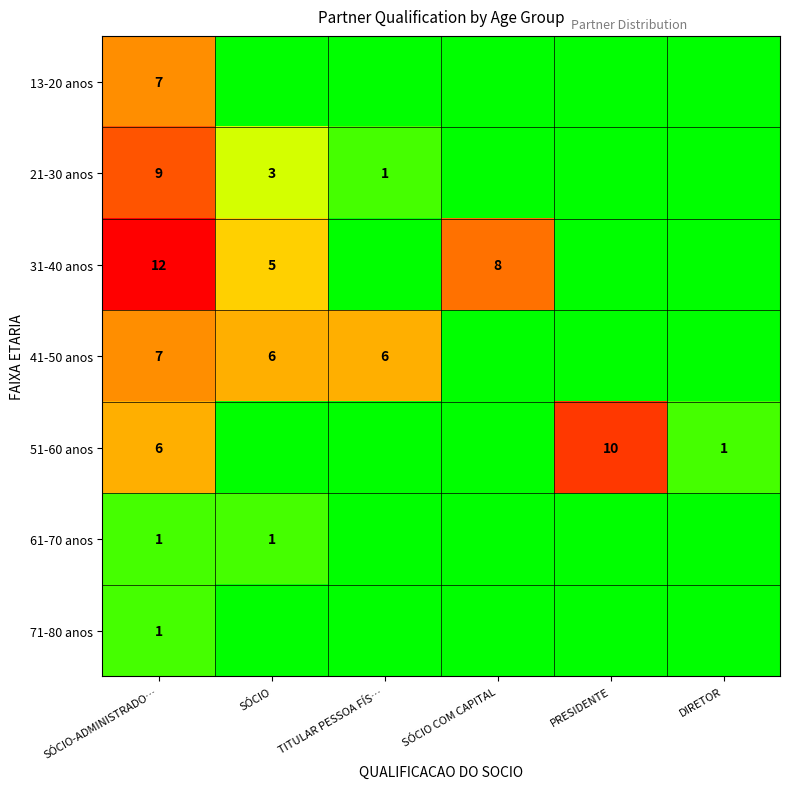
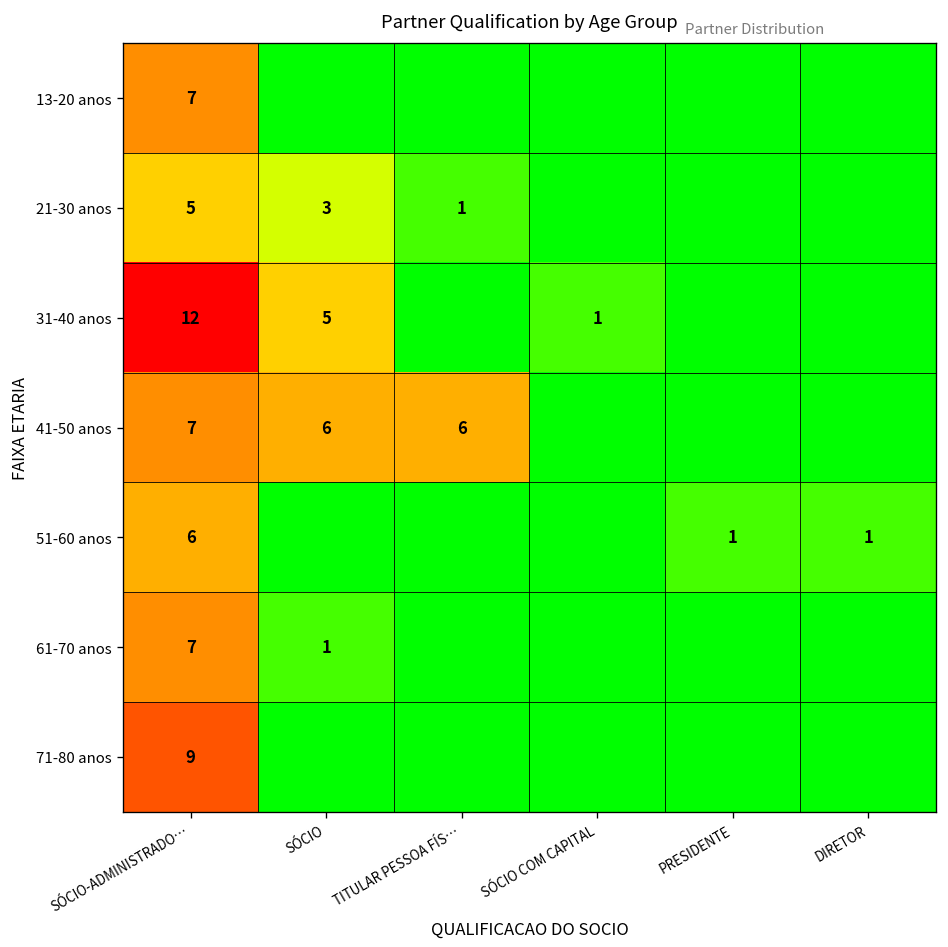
  {
    "13-20 anos": {
      "SÓCIO-ADMINISTRADO…": 7
    },
    "21-30 anos": {
-     "SÓCIO-ADMINISTRADO…": 9,
+     "SÓCIO-ADMINISTRADO…": 5,
      "SÓCIO": 3,
      "TITULAR PESSOA FÍS…": 1
    },
    "31-40 anos": {
      "SÓCIO-ADMINISTRADO…": 12,
      "SÓCIO": 5,
-     "SÓCIO COM CAPITAL": 8
+     "SÓCIO COM CAPITAL": 1
    },
    "41-50 anos": {
      "SÓCIO-ADMINISTRADO…": 7,
      "SÓCIO": 6,
      "TITULAR PESSOA FÍS…": 6
    },
    "51-60 anos": {
      "SÓCIO-ADMINISTRADO…": 6,
-     "PRESIDENTE": 10,
+     "PRESIDENTE": 1,
      "DIRETOR": 1
    },
    "61-70 anos": {
-     "SÓCIO-ADMINISTRADO…": 1,
+     "SÓCIO-ADMINISTRADO…": 7,
      "SÓCIO": 1
    },
    "71-80 anos": {
-     "SÓCIO-ADMINISTRADO…": 1
+     "SÓCIO-ADMINISTRADO…": 9
    }
  }
